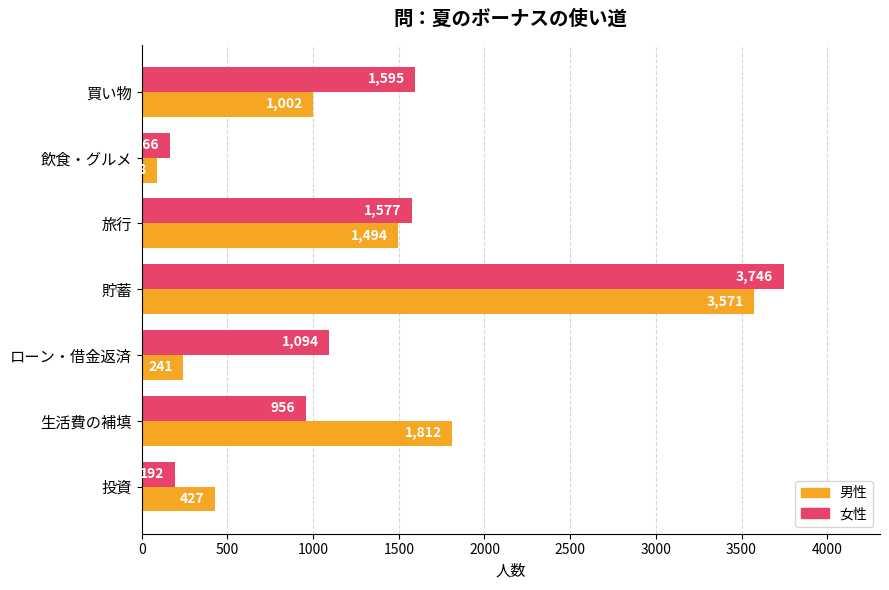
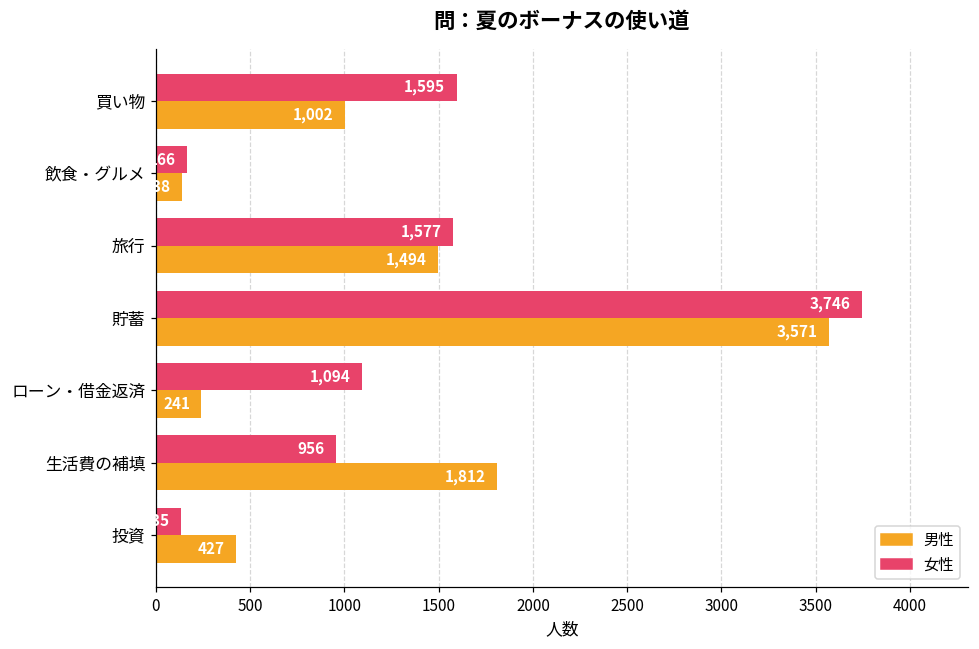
  {
    "男性": {
-     "飲食・グルメ": 90
+     "飲食・グルメ": 140
    },
    "女性": {
-     "投資": 190
+     "投資": 140
    }
  }
